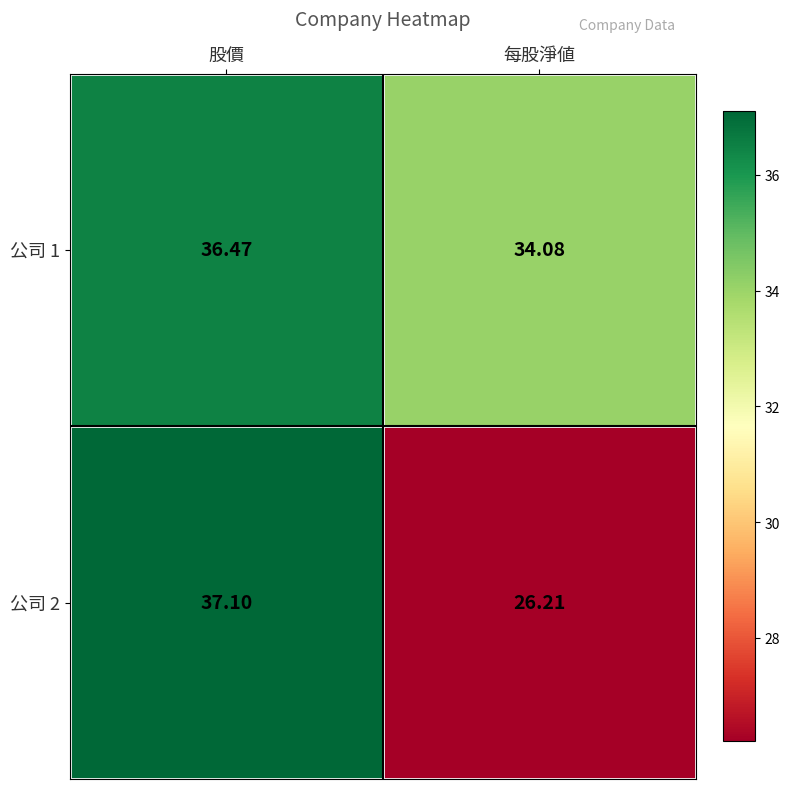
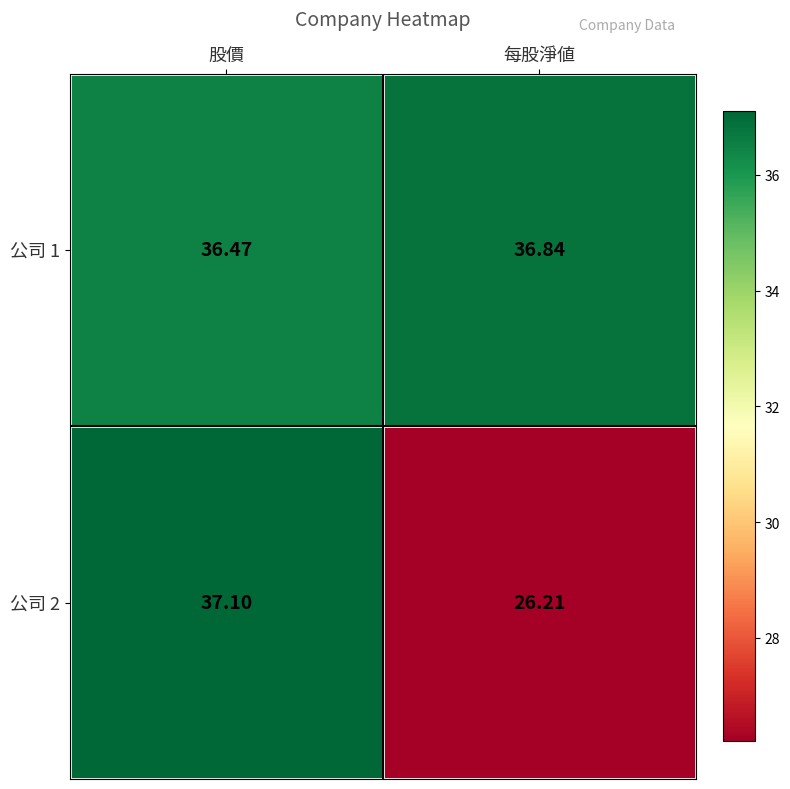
  {
    "公司 1": {
      "股價": 36.47,
-     "每股淨値": 34.08
+     "每股淨値": 36.84
    },
    "公司 2": {
      "股價": 37.10,
      "每股淨値": 26.21
    }
  }
